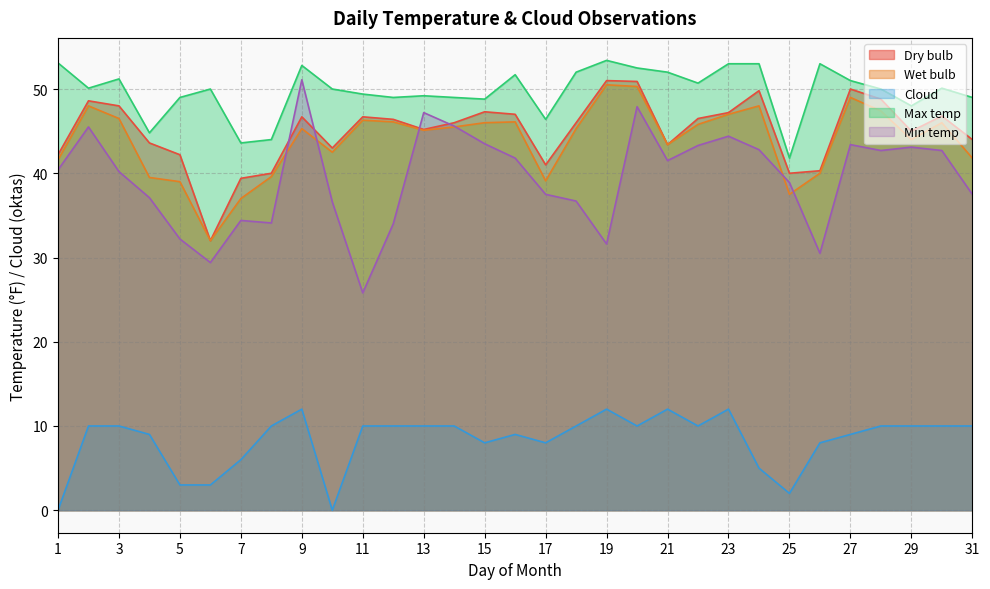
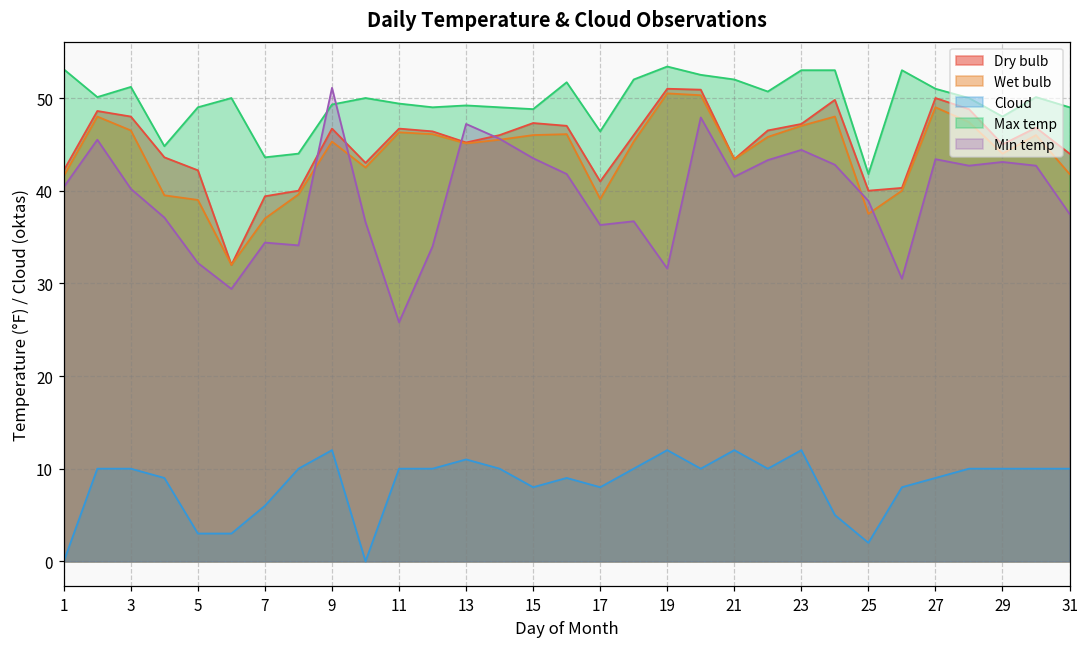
  {
    "Cloud": {
      "1": 0,
      "3": 10,
      "5": 3,
      "7": 6,
      "9": 12,
      "11": 10,
-     "13": 10,
+     "13": 11,
      "15": 8,
      "17": 8,
      "19": 12,
      "21": 12,
      "23": 12,
      "25": 2,
      "27": 9,
      "29": 10,
      "31": 10
    },
    "Max temp": {
      "1": 53,
      "3": 51,
      "5": 49,
      "7": 44,
-     "9": 53,
+     "9": 49,
      "11": 49,
      "13": 49,
      "15": 49,
      "17": 46,
      "19": 53,
      "21": 52,
      "23": 53,
      "25": 42,
      "27": 51,
      "31": 49
    },
    "Min temp": {
      "1": 40,
      "3": 40,
      "5": 32,
      "7": 34,
      "9": 51,
      "11": 26,
      "13": 47,
      "15": 44,
-     "17": 38,
+     "17": 36,
      "19": 32,
      "21": 42,
      "23": 44,
      "25": 39,
      "27": 43,
      "29": 43,
      "31": 38
    }
  }
